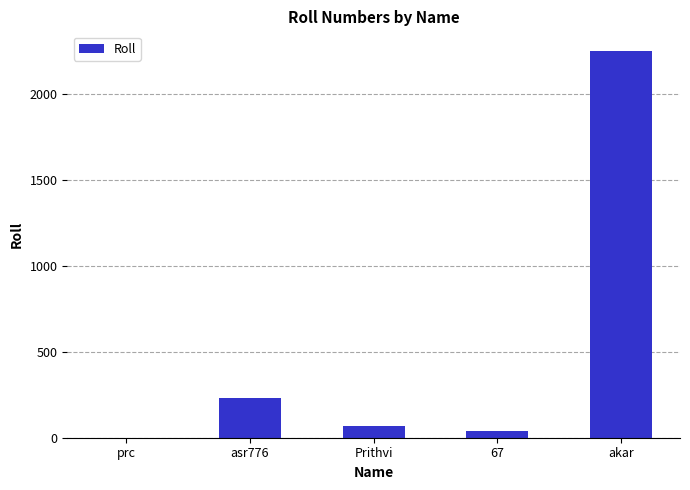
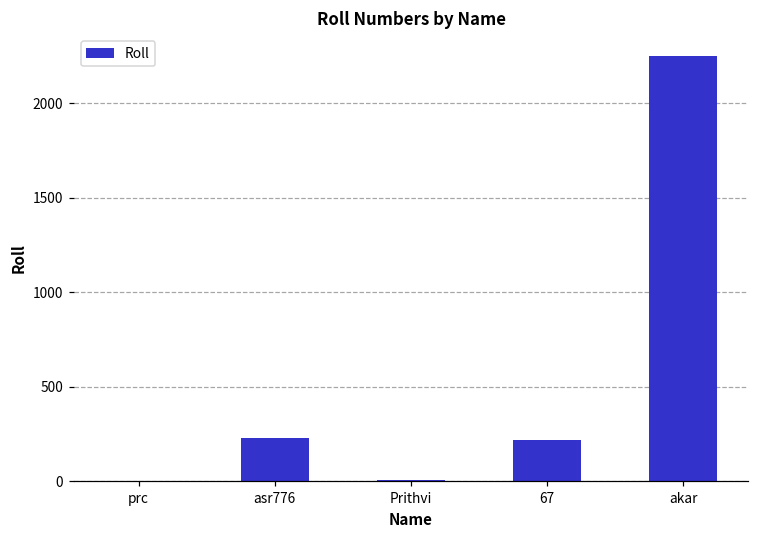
  {
    "asr776": 230,
-   "Prithvi": 70,
-   "67": 40,
+   "Prithvi": 10,
+   "67": 220,
    "akar": 2250
  }
